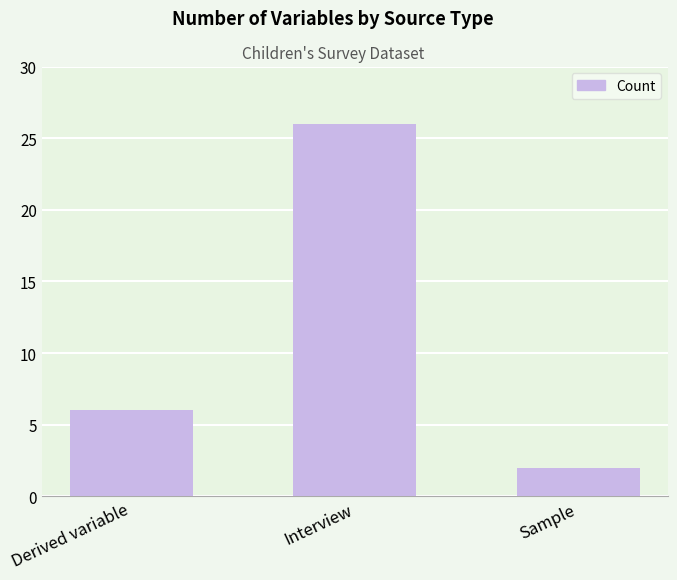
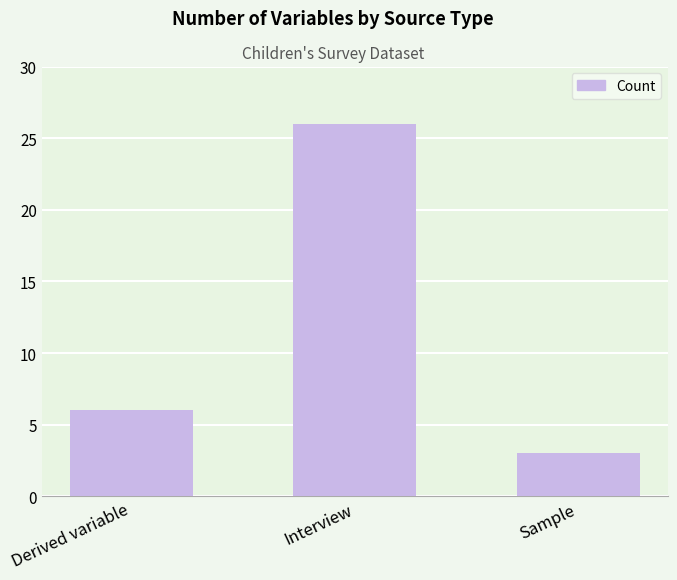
  {
    "Derived variable": 6,
    "Interview": 26,
-   "Sample": 2
+   "Sample": 3
  }
